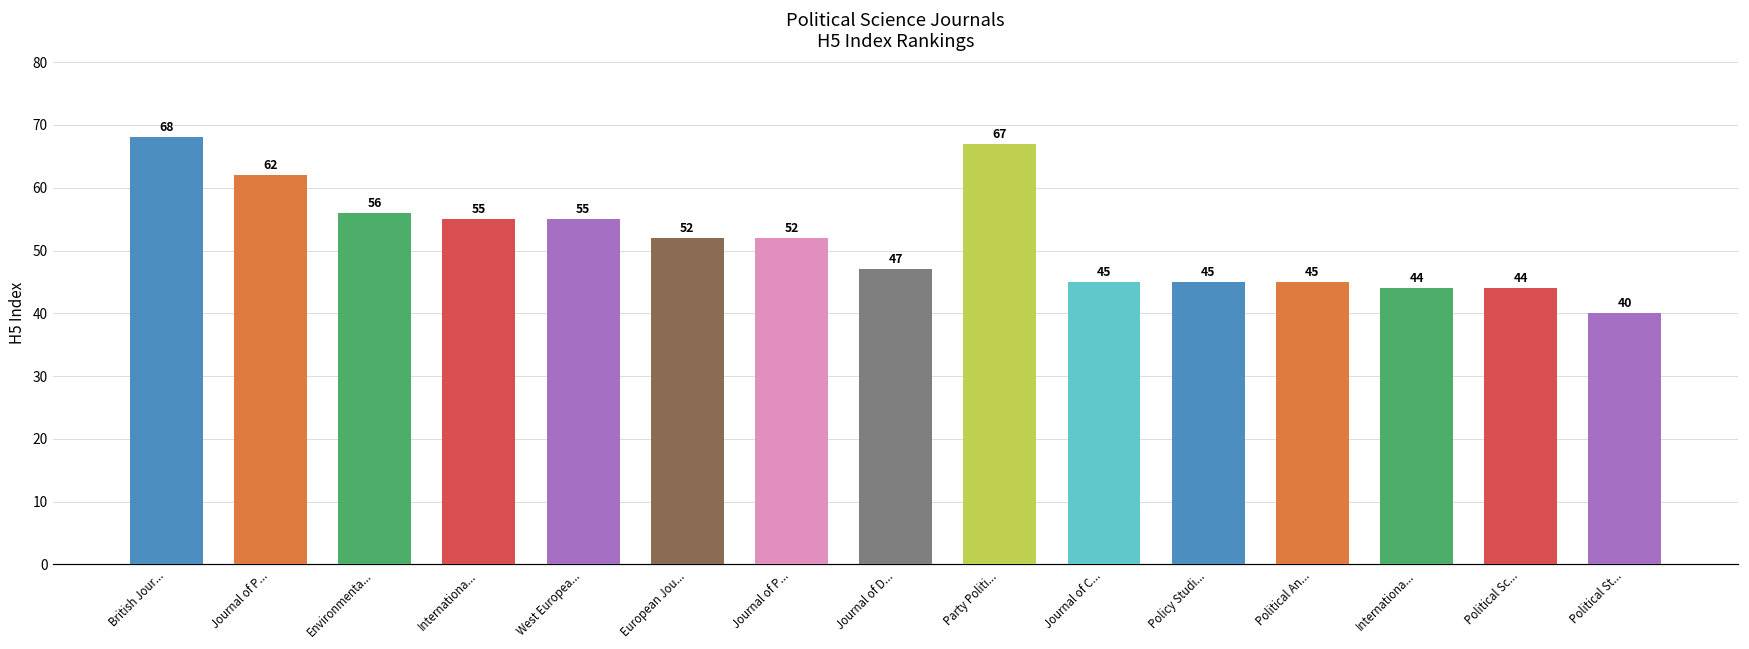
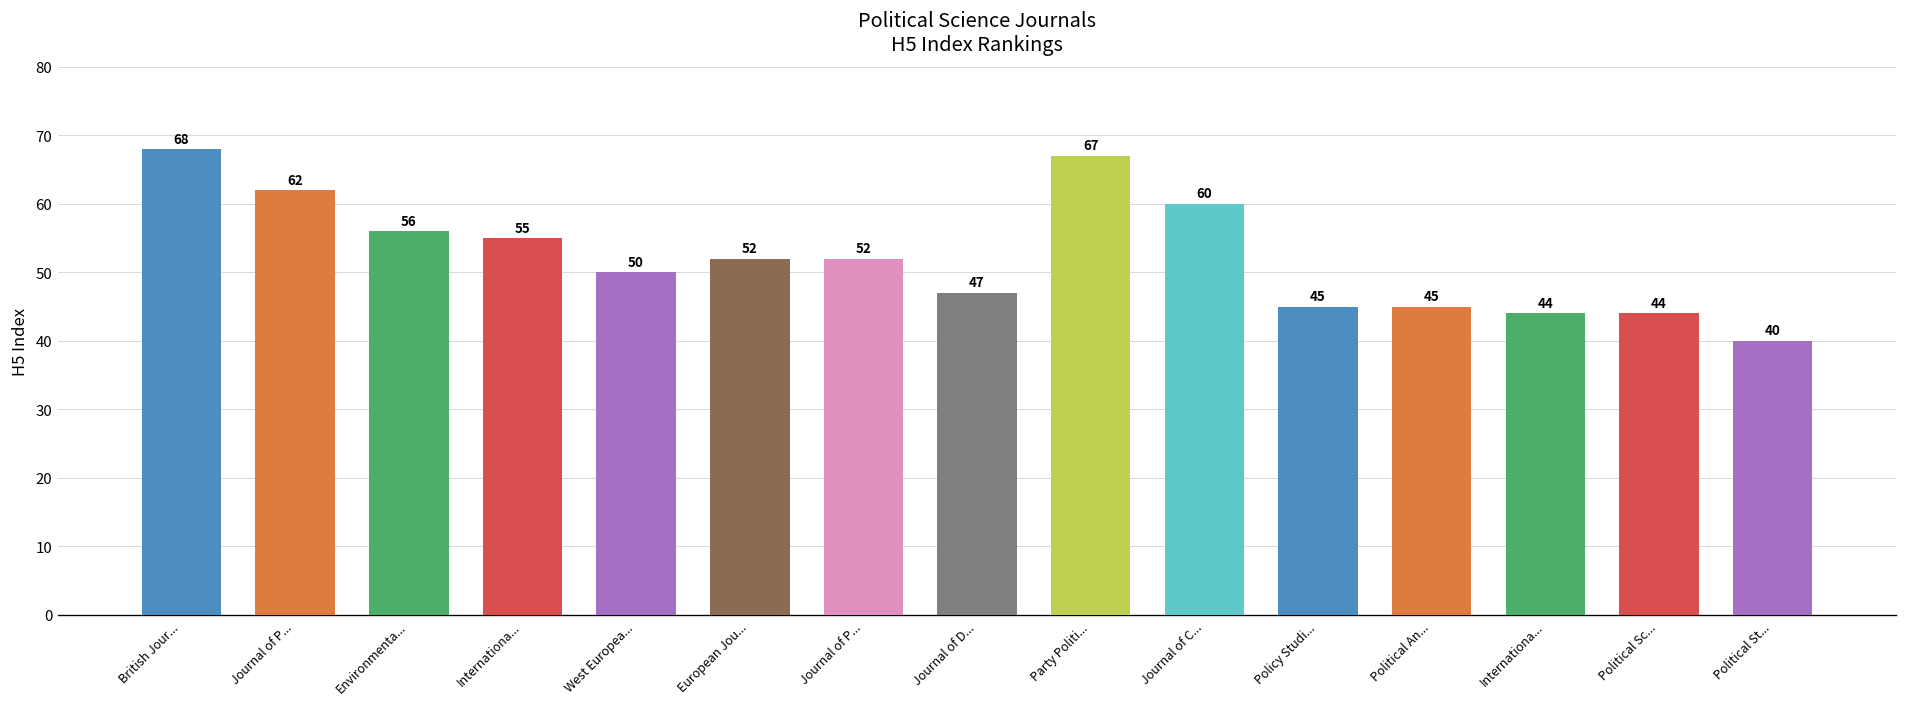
  {
    "British Jour...": 68,
    "Environmenta...": 56,
-   "West Europea...": 55,
+   "West Europea...": 50,
    "European Jou...": 52,
    "Journal of D...": 47,
    "Party Politi...": 67,
-   "Journal of C...": 45,
+   "Journal of C...": 60,
    "Policy Studi...": 45,
    "Political An...": 45,
    "Political Sc...": 44,
    "Political St...": 40
  }
